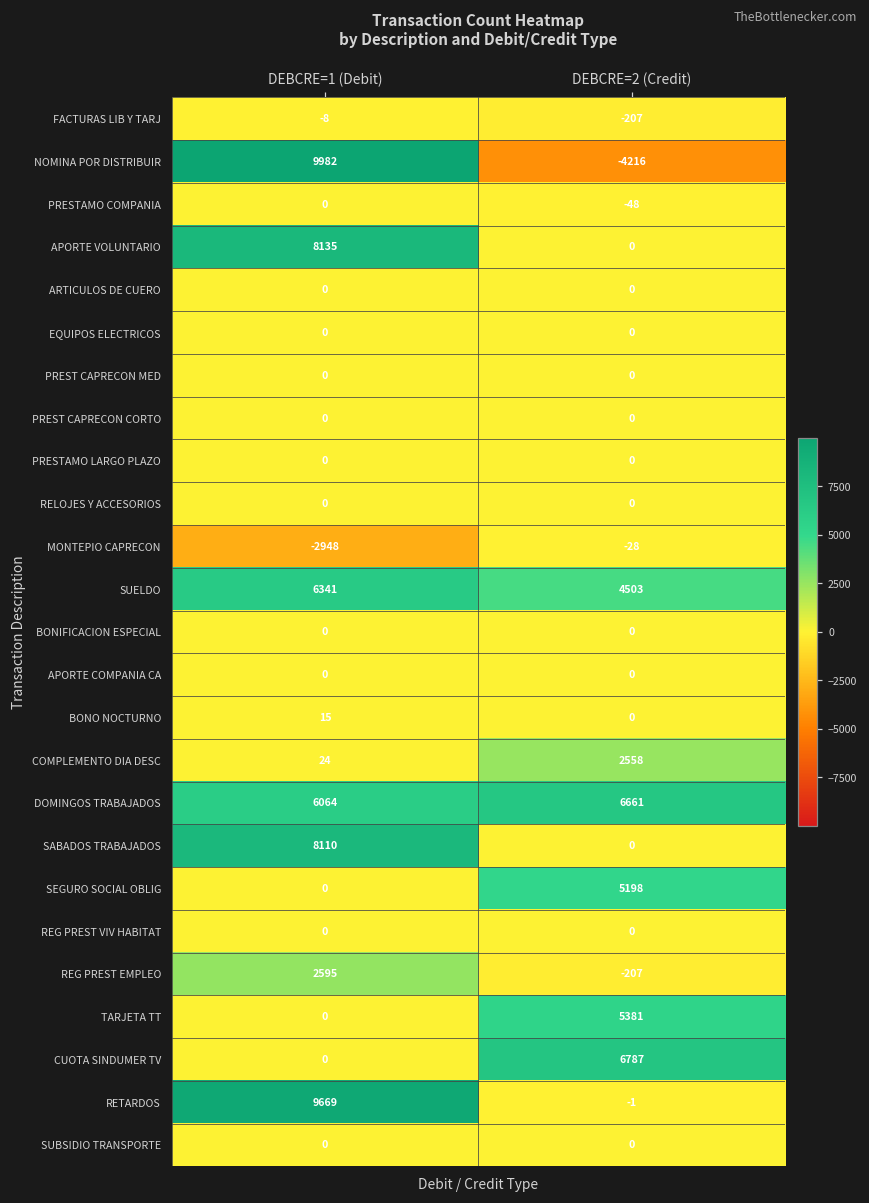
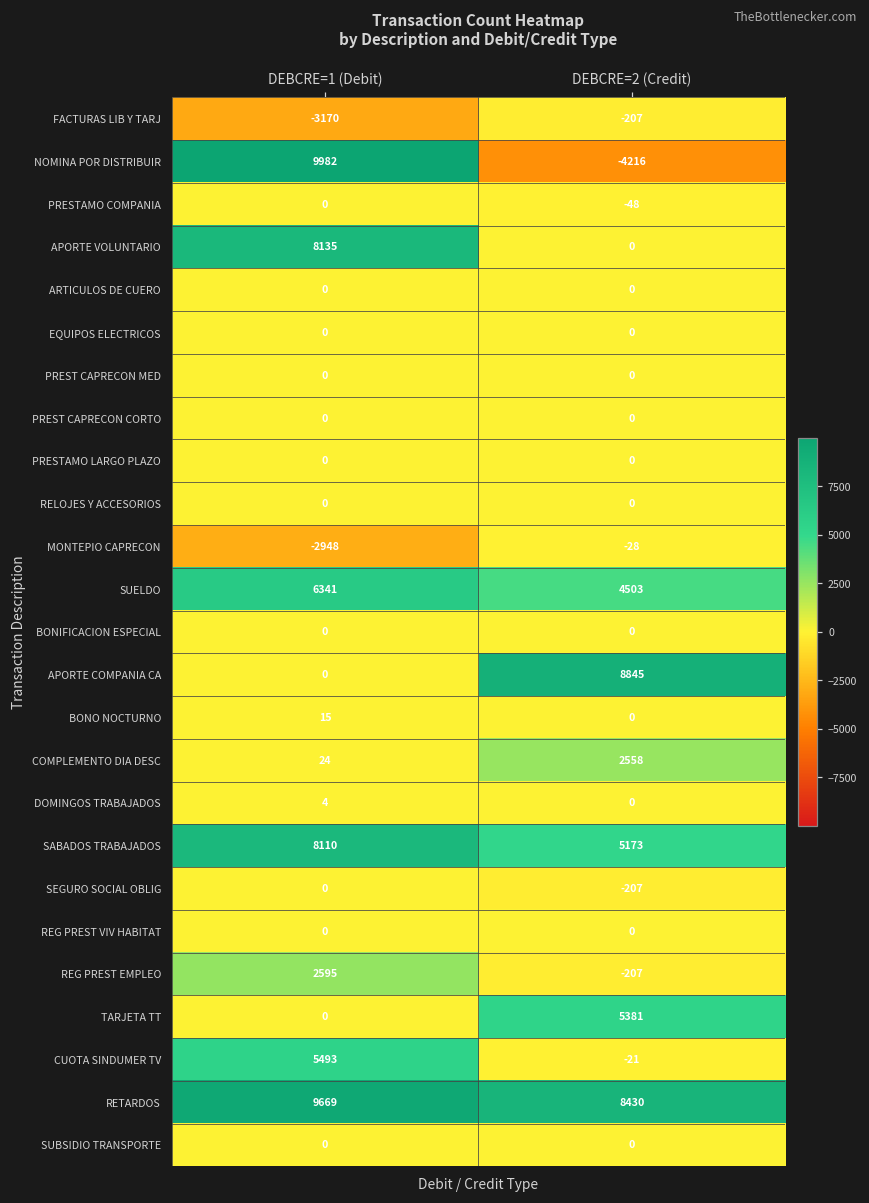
  {
    "FACTURAS LIB Y TARJ": {
-     "DEBCRE=1 (Debit)": -8,
+     "DEBCRE=1 (Debit)": -3170,
      "DEBCRE=2 (Credit)": -207
    },
    "NOMINA POR DISTRIBUIR": {
      "DEBCRE=1 (Debit)": 9982,
      "DEBCRE=2 (Credit)": -4216
    },
    "PRESTAMO COMPANIA": {
      "DEBCRE=1 (Debit)": 0,
      "DEBCRE=2 (Credit)": -48
    },
    "APORTE VOLUNTARIO": {
      "DEBCRE=1 (Debit)": 8135,
      "DEBCRE=2 (Credit)": 0
    },
    "ARTICULOS DE CUERO": {
      "DEBCRE=1 (Debit)": 0,
      "DEBCRE=2 (Credit)": 0
    },
    "EQUIPOS ELECTRICOS": {
      "DEBCRE=1 (Debit)": 0,
      "DEBCRE=2 (Credit)": 0
    },
    "PREST CAPRECON MED": {
      "DEBCRE=1 (Debit)": 0,
      "DEBCRE=2 (Credit)": 0
    },
    "PREST CAPRECON CORTO": {
      "DEBCRE=1 (Debit)": 0,
      "DEBCRE=2 (Credit)": 0
    },
    "PRESTAMO LARGO PLAZO": {
      "DEBCRE=1 (Debit)": 0,
      "DEBCRE=2 (Credit)": 0
    },
    "RELOJES Y ACCESORIOS": {
      "DEBCRE=1 (Debit)": 0,
      "DEBCRE=2 (Credit)": 0
    },
    "MONTEPIO CAPRECON": {
      "DEBCRE=1 (Debit)": -2948,
      "DEBCRE=2 (Credit)": -28
    },
    "SUELDO": {
      "DEBCRE=1 (Debit)": 6341,
      "DEBCRE=2 (Credit)": 4503
    },
    "BONIFICACION ESPECIAL": {
      "DEBCRE=1 (Debit)": 0,
      "DEBCRE=2 (Credit)": 0
    },
    "APORTE COMPANIA CA": {
      "DEBCRE=1 (Debit)": 0,
-     "DEBCRE=2 (Credit)": 0
+     "DEBCRE=2 (Credit)": 8845
    },
    "BONO NOCTURNO": {
      "DEBCRE=1 (Debit)": 15,
      "DEBCRE=2 (Credit)": 0
    },
    "COMPLEMENTO DIA DESC": {
      "DEBCRE=1 (Debit)": 24,
      "DEBCRE=2 (Credit)": 2558
    },
    "DOMINGOS TRABAJADOS": {
-     "DEBCRE=1 (Debit)": 6064,
-     "DEBCRE=2 (Credit)": 6661
+     "DEBCRE=1 (Debit)": 4,
+     "DEBCRE=2 (Credit)": 0
    },
    "SABADOS TRABAJADOS": {
      "DEBCRE=1 (Debit)": 8110,
-     "DEBCRE=2 (Credit)": 0
+     "DEBCRE=2 (Credit)": 5173
    },
    "SEGURO SOCIAL OBLIG": {
      "DEBCRE=1 (Debit)": 0,
-     "DEBCRE=2 (Credit)": 5198
+     "DEBCRE=2 (Credit)": -207
    },
    "REG PREST VIV HABITAT": {
      "DEBCRE=1 (Debit)": 0,
      "DEBCRE=2 (Credit)": 0
    },
    "REG PREST EMPLEO": {
      "DEBCRE=1 (Debit)": 2595,
      "DEBCRE=2 (Credit)": -207
    },
    "TARJETA TT": {
      "DEBCRE=1 (Debit)": 0,
      "DEBCRE=2 (Credit)": 5381
    },
    "CUOTA SINDUMER TV": {
-     "DEBCRE=1 (Debit)": 0,
-     "DEBCRE=2 (Credit)": 6787
+     "DEBCRE=1 (Debit)": 5493,
+     "DEBCRE=2 (Credit)": -21
    },
    "RETARDOS": {
      "DEBCRE=1 (Debit)": 9669,
-     "DEBCRE=2 (Credit)": -1
+     "DEBCRE=2 (Credit)": 8430
    },
    "SUBSIDIO TRANSPORTE": {
      "DEBCRE=1 (Debit)": 0,
      "DEBCRE=2 (Credit)": 0
    }
  }
